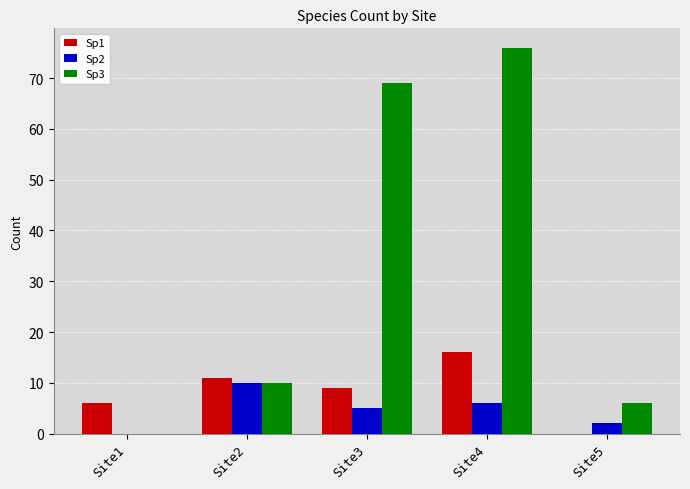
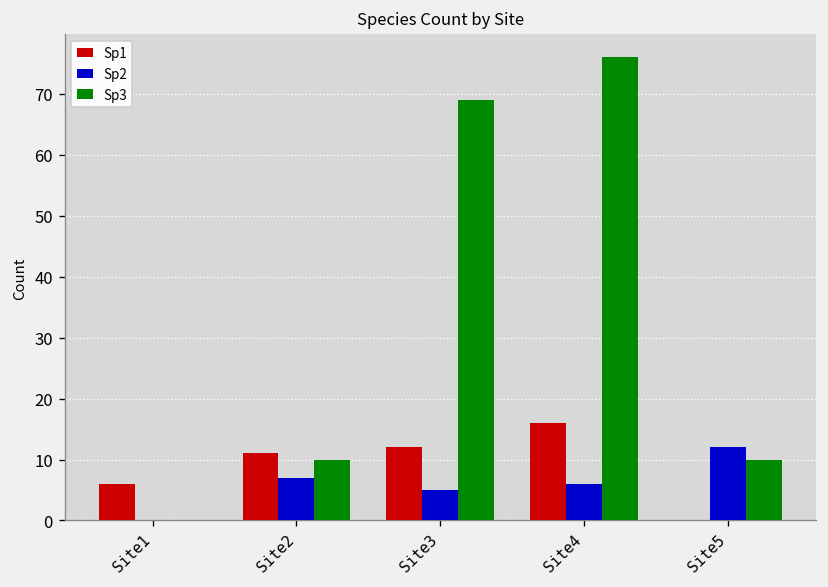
  {
    "Sp1": {
      "Site1": 6,
      "Site2": 11,
-     "Site3": 9,
+     "Site3": 12,
      "Site4": 16,
      "Site5": 0
    },
    "Sp2": {
      "Site1": 0,
-     "Site2": 10,
+     "Site2": 7,
      "Site3": 5,
      "Site4": 6,
-     "Site5": 2
+     "Site5": 12
    },
    "Sp3": {
      "Site1": 0,
      "Site2": 10,
      "Site3": 69,
      "Site4": 76,
-     "Site5": 6
+     "Site5": 10
    }
  }
